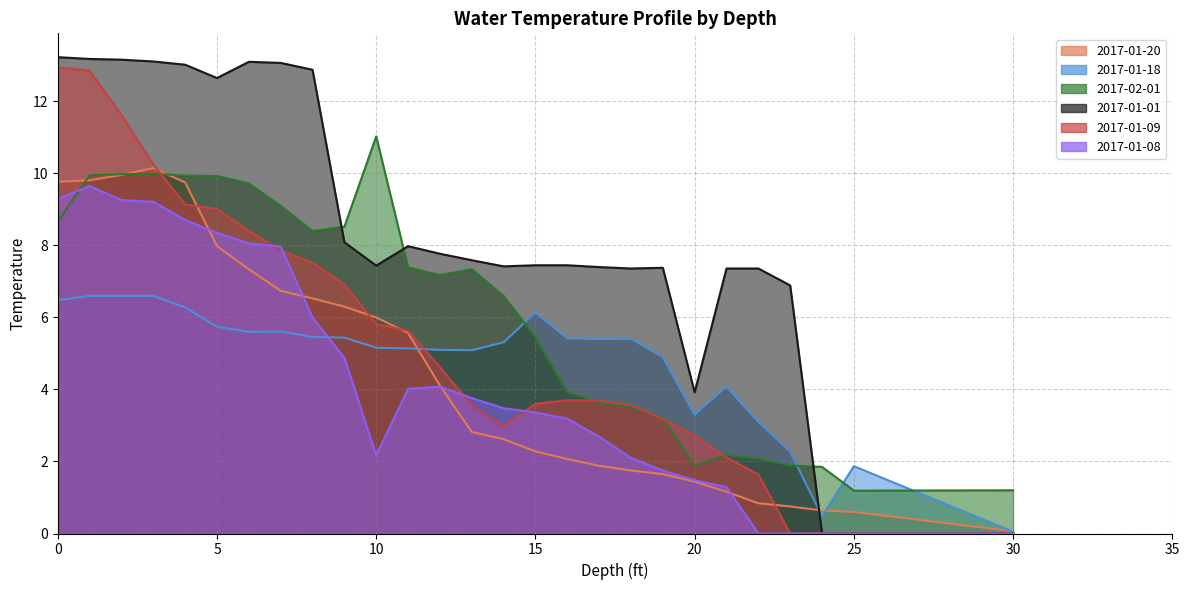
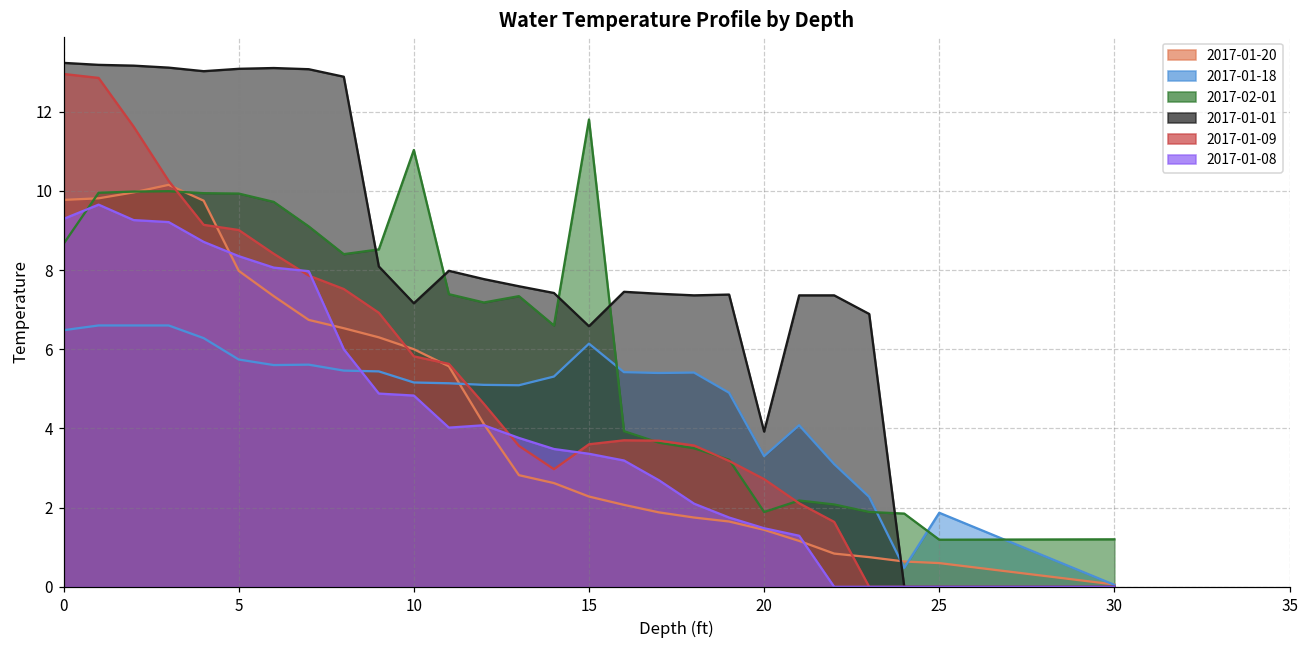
  {
    "2017-01-18": {
      "0": 6.5,
      "5": 5.7,
      "10": 5.2,
      "15": 6.1,
      "20": 3.3,
      "25": 1.9
    },
    "2017-02-01": {
      "0": 8.7,
      "5": 9.9,
      "10": 11.0,
-     "15": 5.5,
+     "15": 11.8,
      "20": 1.9,
      "25": 1.2,
      "30": 1.2
    },
    "2017-01-01": {
      "0": 13.2,
-     "5": 12.7,
-     "10": 7.4,
-     "15": 7.5,
+     "5": 13.1,
+     "10": 7.2,
+     "15": 6.6,
      "20": 3.9
    },
    "2017-01-08": {
      "0": 9.3,
      "5": 8.4,
-     "10": 2.2,
+     "10": 4.8,
      "15": 3.4
    }
  }
